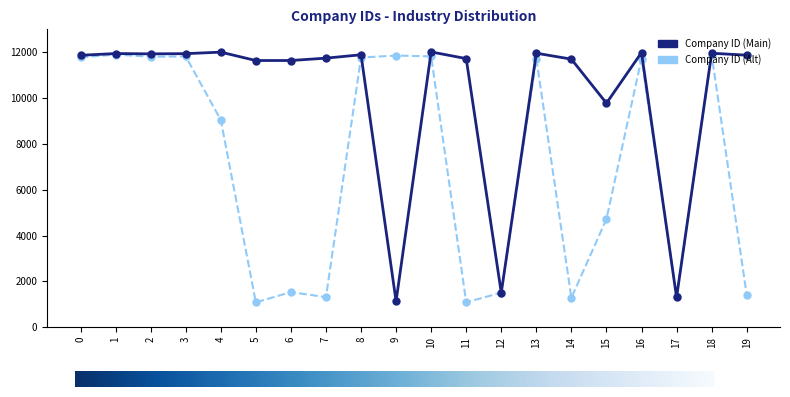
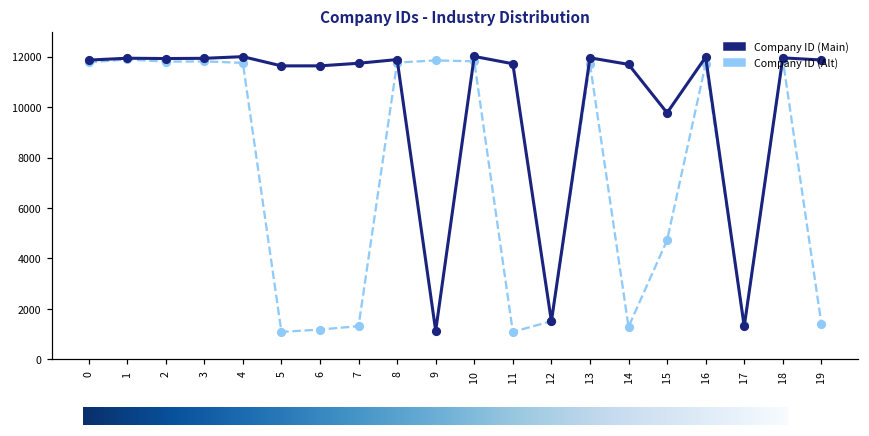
  {
    "Company ID (Main)": {
      "2": 11900,
      "3": 11900,
      "4": 12000,
      "5": 11600,
      "6": 11600,
      "7": 11700,
      "8": 11900,
      "9": 1100,
      "10": 12000,
      "11": 11700,
      "13": 12000,
      "14": 11700,
      "15": 9800,
      "16": 12000,
      "19": 11900
    },
    "Company ID (Alt)": {
      "2": 11800,
      "3": 11800,
-     "4": 9000,
+     "4": 11800,
      "5": 1100,
-     "6": 1500,
+     "6": 1200,
      "7": 1300,
      "8": 11800,
      "9": 11900,
      "10": 11800,
      "11": 1100,
      "13": 11700,
      "14": 1300,
      "15": 4700,
      "16": 11700,
      "19": 1400
    }
  }
